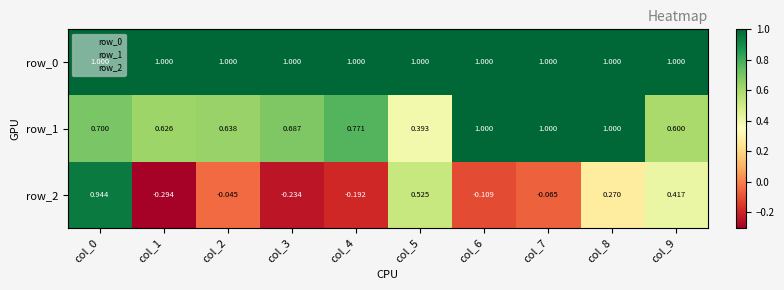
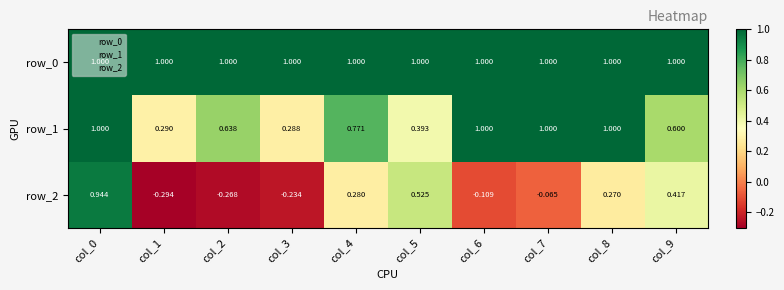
  {
    "row_0": {
      "col_1": 1.000,
      "col_2": 1.000,
      "col_3": 1.000,
      "col_4": 1.000,
      "col_5": 1.000,
      "col_6": 1.000,
      "col_7": 1.000,
      "col_8": 1.000,
      "col_9": 1.000
    },
    "row_1": {
-     "col_0": 0.700,
-     "col_1": 0.626,
+     "col_0": 1.000,
+     "col_1": 0.290,
      "col_2": 0.638,
-     "col_3": 0.687,
+     "col_3": 0.288,
      "col_4": 0.771,
      "col_5": 0.393,
      "col_6": 1.000,
      "col_7": 1.000,
      "col_8": 1.000,
      "col_9": 0.600
    },
    "row_2": {
      "col_0": 0.944,
      "col_1": -0.294,
-     "col_2": -0.045,
+     "col_2": -0.268,
      "col_3": -0.234,
-     "col_4": -0.192,
+     "col_4": 0.280,
      "col_5": 0.525,
      "col_6": -0.109,
      "col_7": -0.065,
      "col_8": 0.270,
      "col_9": 0.417
    }
  }
